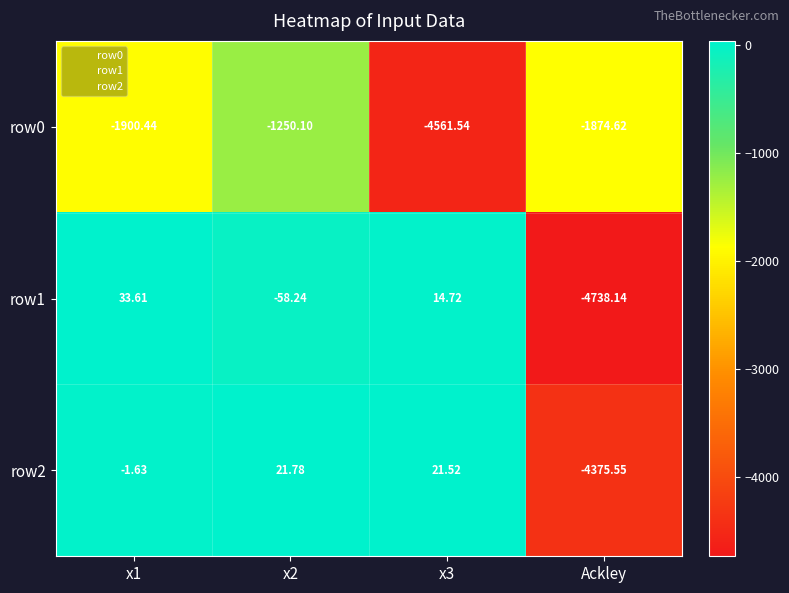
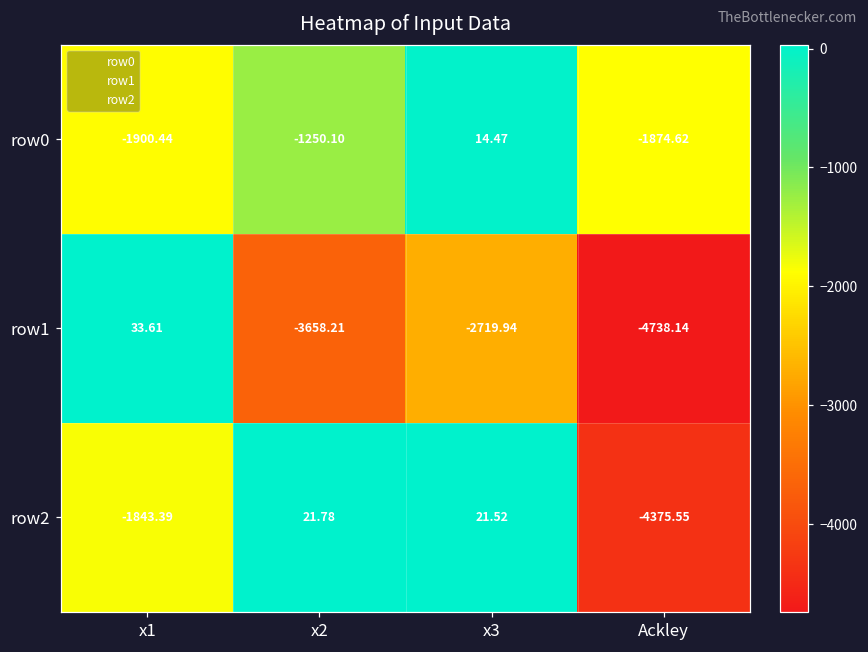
  {
    "row0": {
      "x1": -1900.44,
      "x2": -1250.10,
-     "x3": -4561.54,
+     "x3": 14.47,
      "Ackley": -1874.62
    },
    "row1": {
      "x1": 33.61,
-     "x2": -58.24,
-     "x3": 14.72,
+     "x2": -3658.21,
+     "x3": -2719.94,
      "Ackley": -4738.14
    },
    "row2": {
-     "x1": -1.63,
+     "x1": -1843.39,
      "x2": 21.78,
      "x3": 21.52,
      "Ackley": -4375.55
    }
  }
